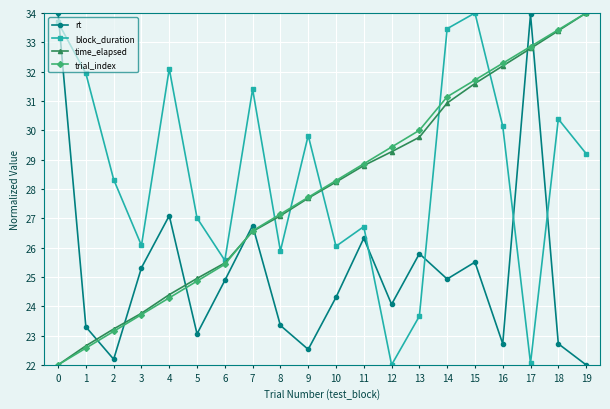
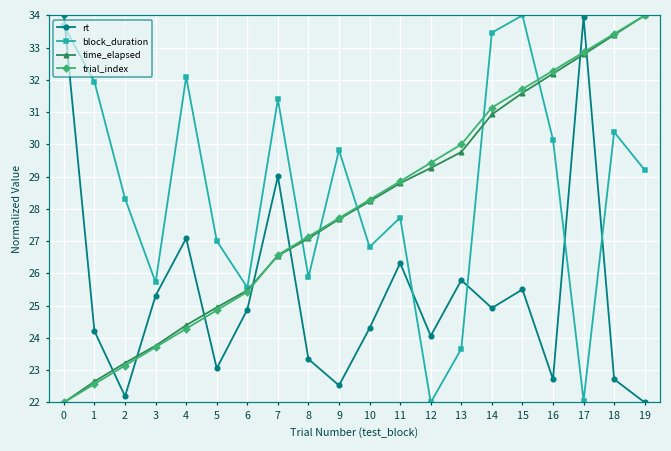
  {
    "rt": {
      "0": 34.0,
-     "1": 23.3,
+     "1": 24.2,
      "2": 22.2,
      "3": 25.3,
      "4": 27.1,
      "5": 23.1,
      "6": 24.9,
-     "7": 26.8,
+     "7": 29.0,
      "8": 23.3,
      "9": 22.5,
      "10": 24.3,
      "11": 26.3,
      "12": 24.1,
      "13": 25.8,
      "14": 24.9,
      "15": 25.5,
      "16": 22.7,
      "17": 34.0,
      "18": 22.7,
      "19": 22.0
    },
    "block_duration": {
      "1": 31.9,
      "2": 28.3,
-     "3": 26.1,
+     "3": 25.7,
      "4": 32.1,
      "5": 27.0,
      "6": 25.6,
      "7": 31.4,
      "8": 25.9,
      "9": 29.8,
-     "10": 26.0,
-     "11": 26.7,
+     "10": 26.8,
+     "11": 27.7,
      "12": 22.0,
      "13": 23.7,
      "14": 33.5,
      "15": 34.0,
      "16": 30.1,
      "17": 22.1,
      "18": 30.4,
      "19": 29.2
    }
  }
